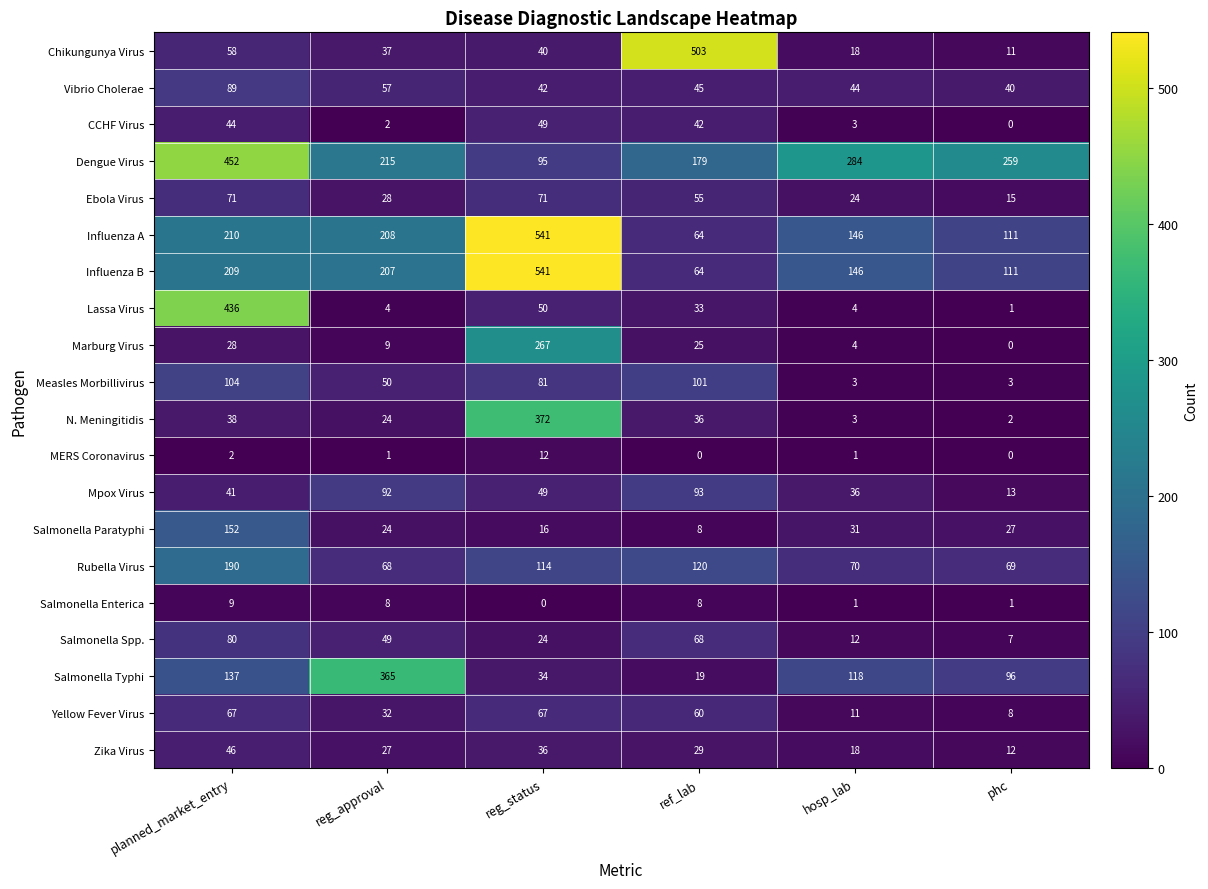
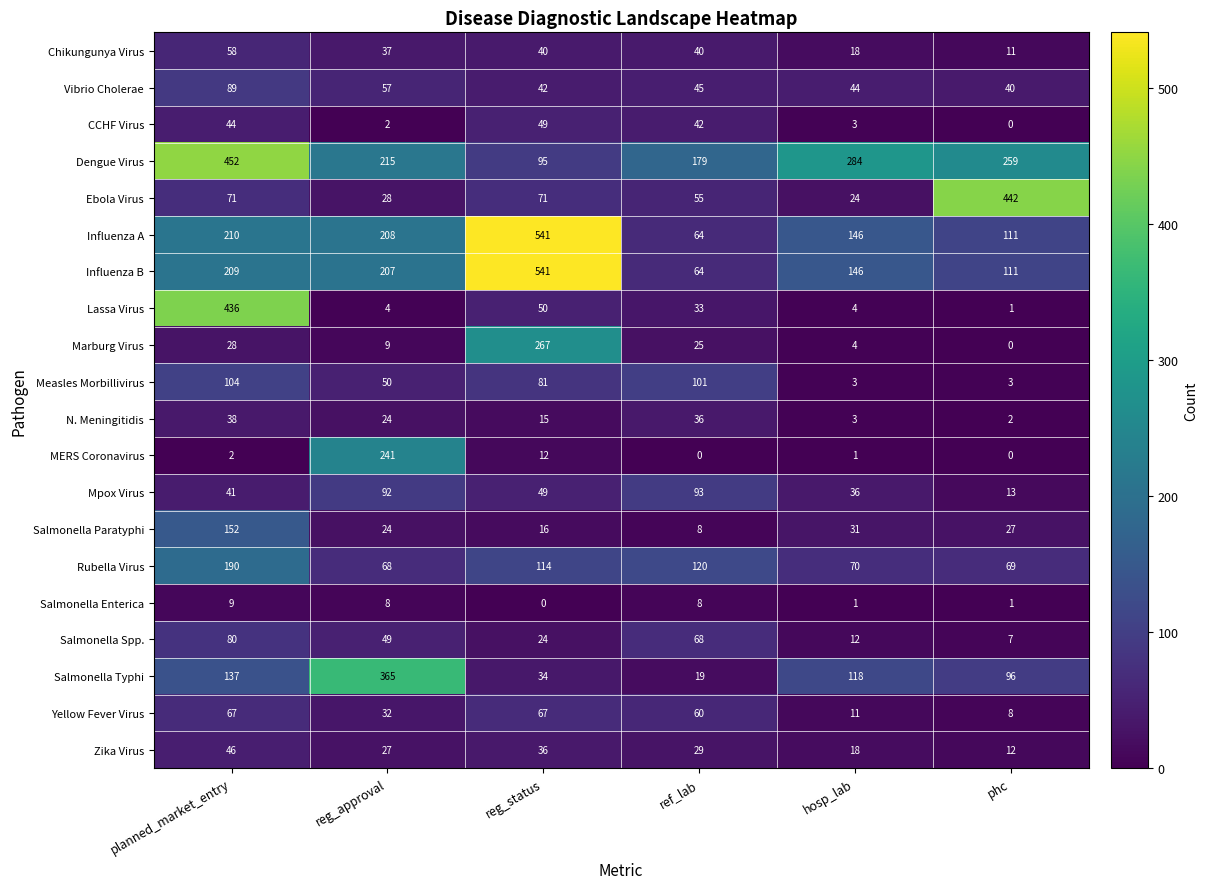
  {
    "Chikungunya Virus": {
      "planned_market_entry": 58,
      "reg_approval": 37,
      "reg_status": 40,
-     "ref_lab": 503,
+     "ref_lab": 40,
      "hosp_lab": 18,
      "phc": 11
    },
    "Vibrio Cholerae": {
      "planned_market_entry": 89,
      "reg_approval": 57,
      "reg_status": 42,
      "ref_lab": 45,
      "hosp_lab": 44,
      "phc": 40
    },
    "CCHF Virus": {
      "planned_market_entry": 44,
      "reg_approval": 2,
      "reg_status": 49,
      "ref_lab": 42,
      "hosp_lab": 3,
      "phc": 0
    },
    "Dengue Virus": {
      "planned_market_entry": 452,
      "reg_approval": 215,
      "reg_status": 95,
      "ref_lab": 179,
      "hosp_lab": 284,
      "phc": 259
    },
    "Ebola Virus": {
      "planned_market_entry": 71,
      "reg_approval": 28,
      "reg_status": 71,
      "ref_lab": 55,
      "hosp_lab": 24,
-     "phc": 15
+     "phc": 442
    },
    "Influenza A": {
      "planned_market_entry": 210,
      "reg_approval": 208,
      "reg_status": 541,
      "ref_lab": 64,
      "hosp_lab": 146,
      "phc": 111
    },
    "Influenza B": {
      "planned_market_entry": 209,
      "reg_approval": 207,
      "reg_status": 541,
      "ref_lab": 64,
      "hosp_lab": 146,
      "phc": 111
    },
    "Lassa Virus": {
      "planned_market_entry": 436,
      "reg_approval": 4,
      "reg_status": 50,
      "ref_lab": 33,
      "hosp_lab": 4,
      "phc": 1
    },
    "Marburg Virus": {
      "planned_market_entry": 28,
      "reg_approval": 9,
      "reg_status": 267,
      "ref_lab": 25,
      "hosp_lab": 4,
      "phc": 0
    },
    "Measles Morbillivirus": {
      "planned_market_entry": 104,
      "reg_approval": 50,
      "reg_status": 81,
      "ref_lab": 101,
      "hosp_lab": 3,
      "phc": 3
    },
    "N. Meningitidis": {
      "planned_market_entry": 38,
      "reg_approval": 24,
-     "reg_status": 372,
+     "reg_status": 15,
      "ref_lab": 36,
      "hosp_lab": 3,
      "phc": 2
    },
    "MERS Coronavirus": {
      "planned_market_entry": 2,
-     "reg_approval": 1,
+     "reg_approval": 241,
      "reg_status": 12,
      "ref_lab": 0,
      "hosp_lab": 1,
      "phc": 0
    },
    "Mpox Virus": {
      "planned_market_entry": 41,
      "reg_approval": 92,
      "reg_status": 49,
      "ref_lab": 93,
      "hosp_lab": 36,
      "phc": 13
    },
    "Salmonella Paratyphi": {
      "planned_market_entry": 152,
      "reg_approval": 24,
      "reg_status": 16,
      "ref_lab": 8,
      "hosp_lab": 31,
      "phc": 27
    },
    "Rubella Virus": {
      "planned_market_entry": 190,
      "reg_approval": 68,
      "reg_status": 114,
      "ref_lab": 120,
      "hosp_lab": 70,
      "phc": 69
    },
    "Salmonella Enterica": {
      "planned_market_entry": 9,
      "reg_approval": 8,
      "reg_status": 0,
      "ref_lab": 8,
      "hosp_lab": 1,
      "phc": 1
    },
    "Salmonella Spp.": {
      "planned_market_entry": 80,
      "reg_approval": 49,
      "reg_status": 24,
      "ref_lab": 68,
      "hosp_lab": 12,
      "phc": 7
    },
    "Salmonella Typhi": {
      "planned_market_entry": 137,
      "reg_approval": 365,
      "reg_status": 34,
      "ref_lab": 19,
      "hosp_lab": 118,
      "phc": 96
    },
    "Yellow Fever Virus": {
      "planned_market_entry": 67,
      "reg_approval": 32,
      "reg_status": 67,
      "ref_lab": 60,
      "hosp_lab": 11,
      "phc": 8
    },
    "Zika Virus": {
      "planned_market_entry": 46,
      "reg_approval": 27,
      "reg_status": 36,
      "ref_lab": 29,
      "hosp_lab": 18,
      "phc": 12
    }
  }
